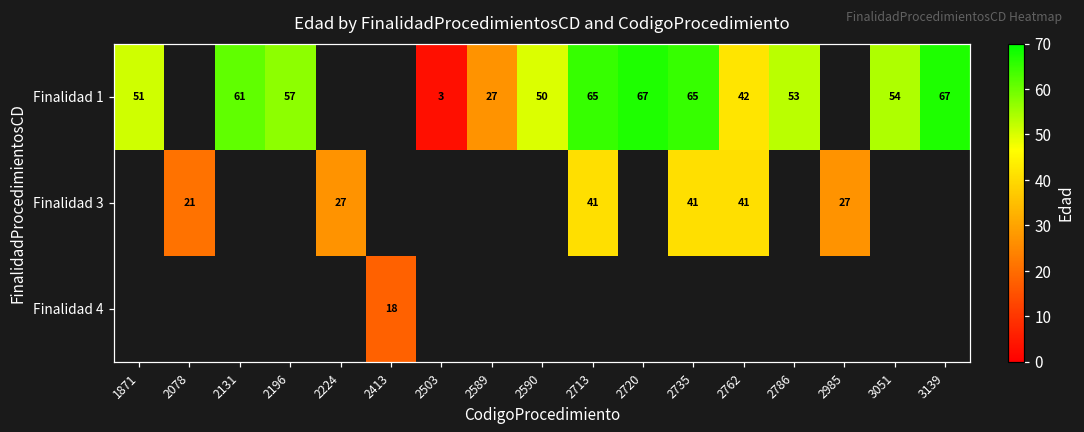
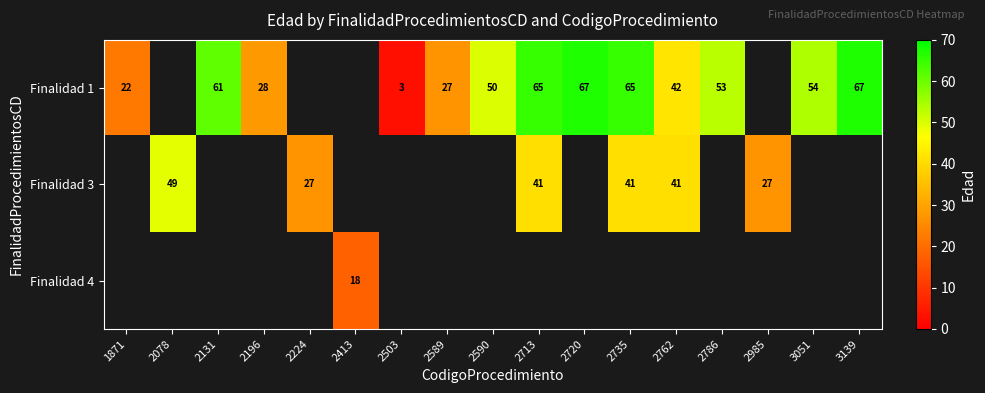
  {
    "Finalidad 1": {
-     "1871": 51,
+     "1871": 22,
      "2131": 61,
-     "2196": 57,
+     "2196": 28,
      "2503": 3,
      "2589": 27,
      "2590": 50,
      "2713": 65,
      "2720": 67,
      "2735": 65,
      "2762": 42,
      "2786": 53,
      "3051": 54,
      "3139": 67
    },
    "Finalidad 3": {
-     "2078": 21,
+     "2078": 49,
      "2224": 27,
      "2713": 41,
      "2735": 41,
      "2762": 41,
      "2985": 27
    },
    "Finalidad 4": {
      "2413": 18
    }
  }
